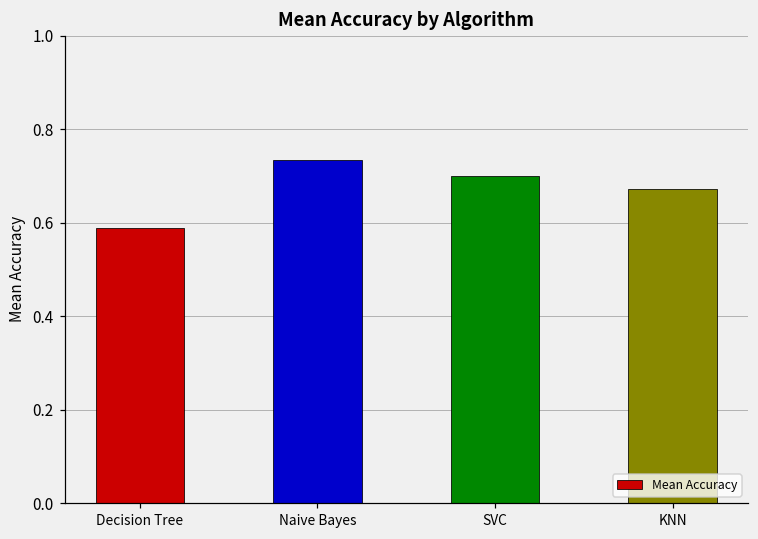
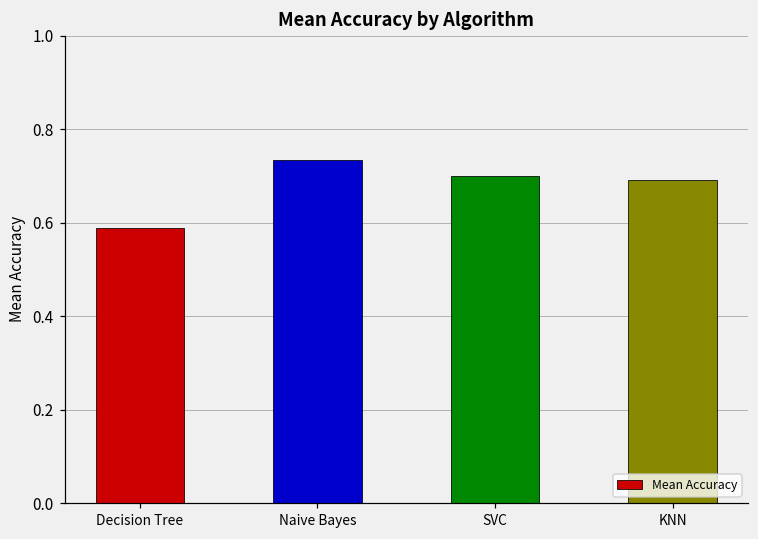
  {
    "Decision Tree": 0.59,
    "Naive Bayes": 0.73,
    "SVC": 0.70,
-   "KNN": 0.67
+   "KNN": 0.69
  }
